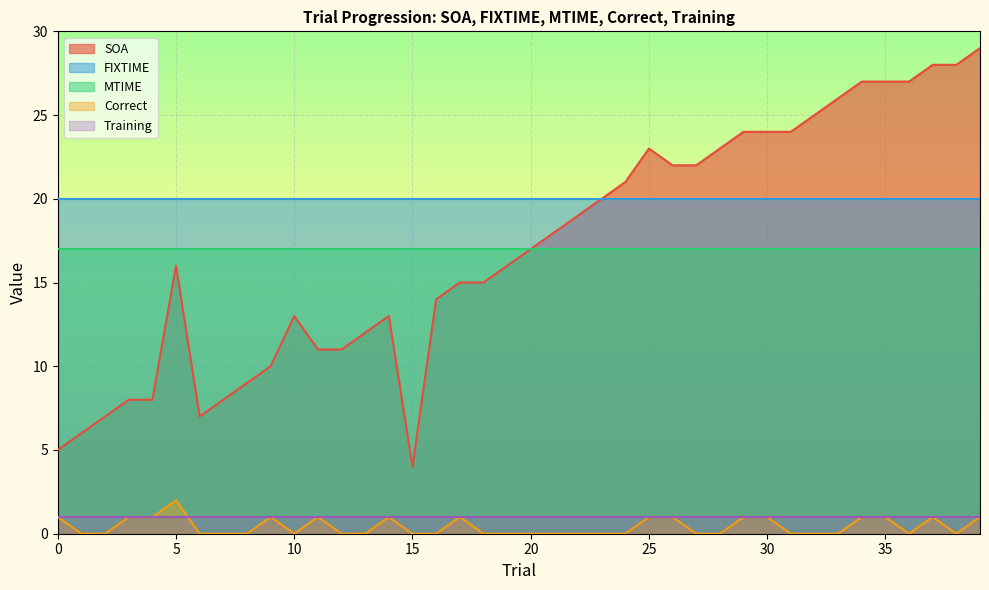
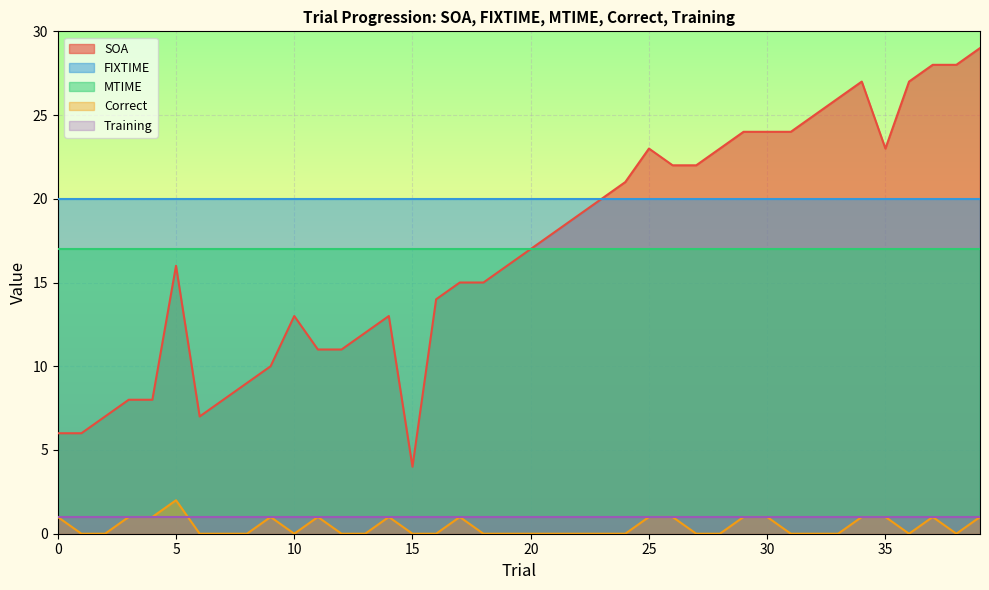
  {
    "SOA": {
-     "0": 5,
+     "0": 6,
      "5": 16,
      "10": 13,
      "15": 4,
      "25": 23,
      "30": 24,
-     "35": 27
+     "35": 23
    },
    "FIXTIME": {
      "0": 20,
      "5": 20,
      "10": 20,
      "15": 20,
      "20": 20,
      "25": 20,
      "30": 20,
      "35": 20
    },
    "MTIME": {
      "0": 17,
      "5": 17,
      "10": 17,
      "15": 17,
      "25": 17,
      "30": 17,
      "35": 17
    },
    "Correct": {
      "5": 2,
      "10": 0,
      "15": 0,
      "20": 0
    },
    "Training": {
      "5": 1,
      "10": 1,
      "15": 1,
      "20": 1
    }
  }
